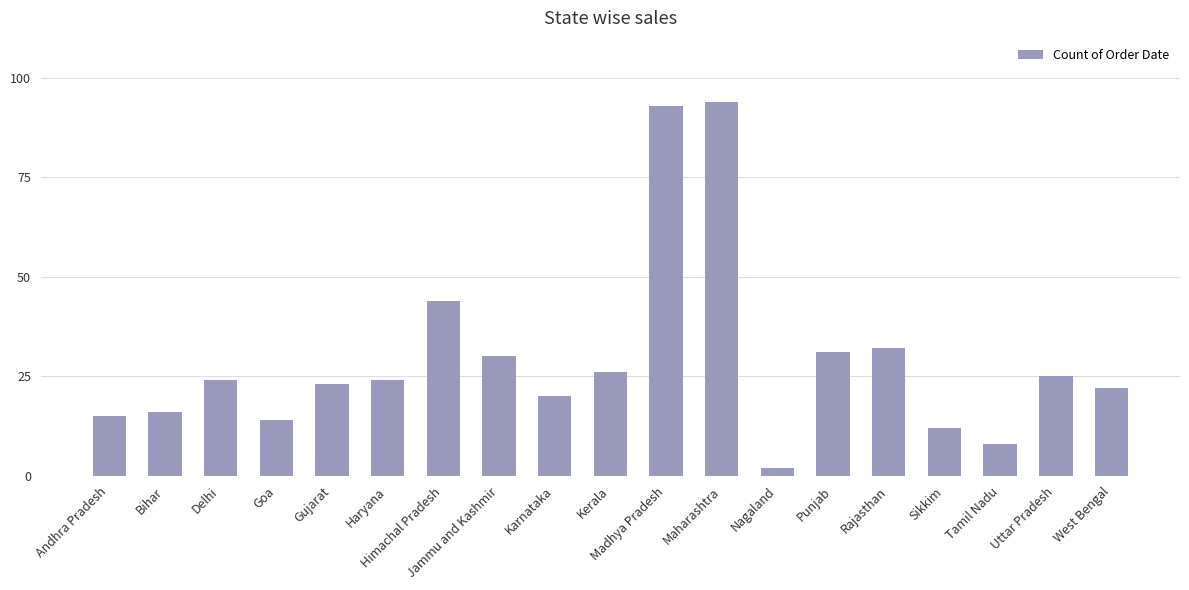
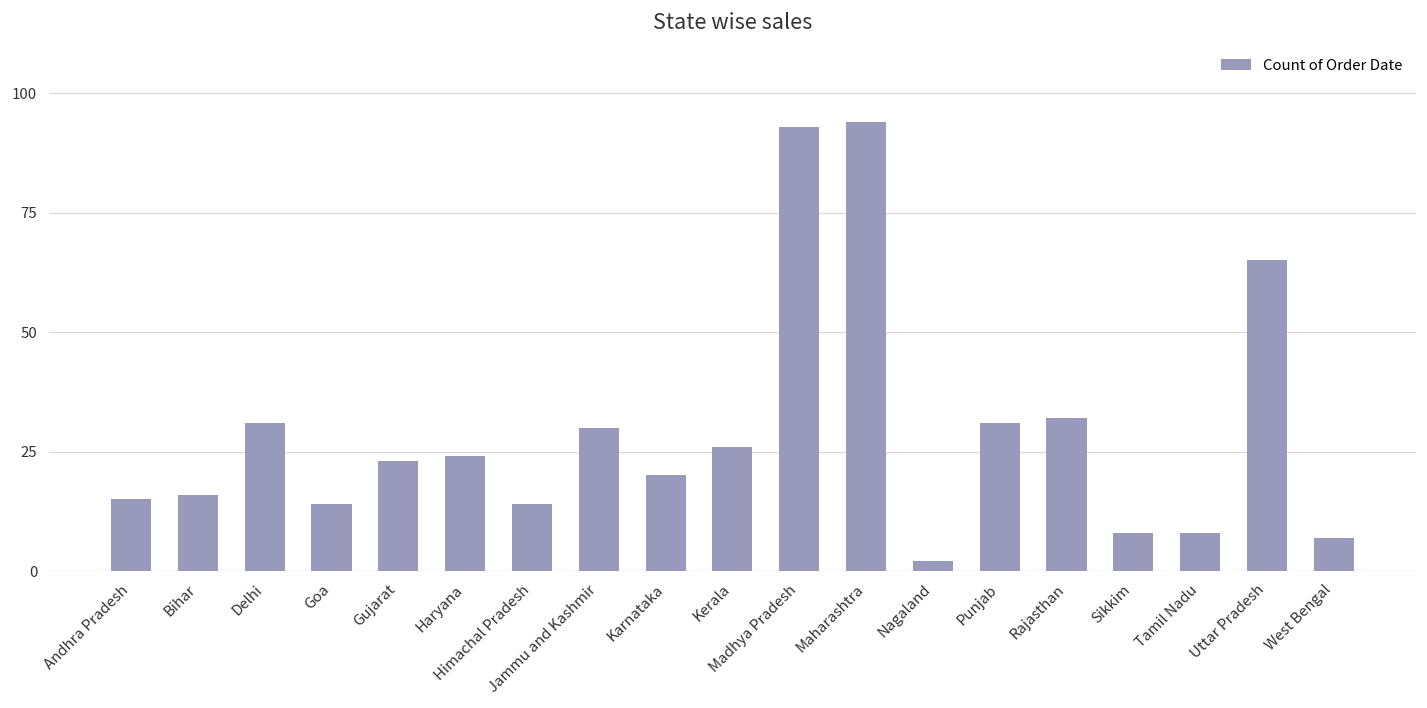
  {
    "Andhra Pradesh": 15,
    "Bihar": 16,
-   "Delhi": 24,
+   "Delhi": 31,
    "Goa": 14,
    "Gujarat": 23,
    "Haryana": 24,
-   "Himachal Pradesh": 44,
+   "Himachal Pradesh": 14,
    "Jammu and Kashmir": 30,
    "Karnataka": 20,
    "Kerala": 26,
    "Madhya Pradesh": 93,
    "Maharashtra": 94,
    "Nagaland": 2,
    "Punjab": 31,
    "Rajasthan": 32,
-   "Sikkim": 12,
+   "Sikkim": 8,
    "Tamil Nadu": 8,
-   "Uttar Pradesh": 25,
-   "West Bengal": 22
+   "Uttar Pradesh": 65,
+   "West Bengal": 7
  }
